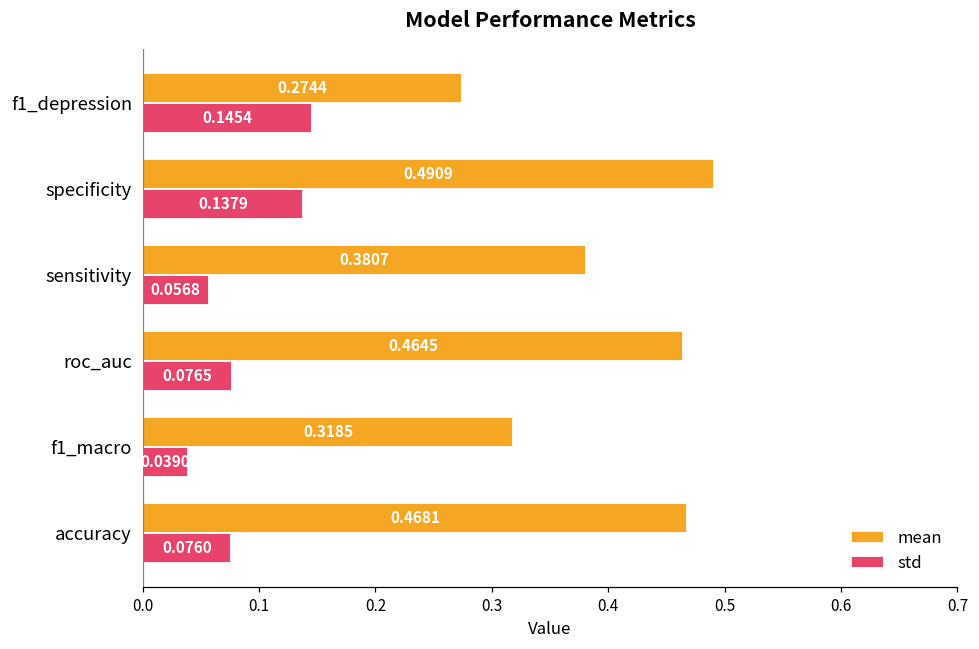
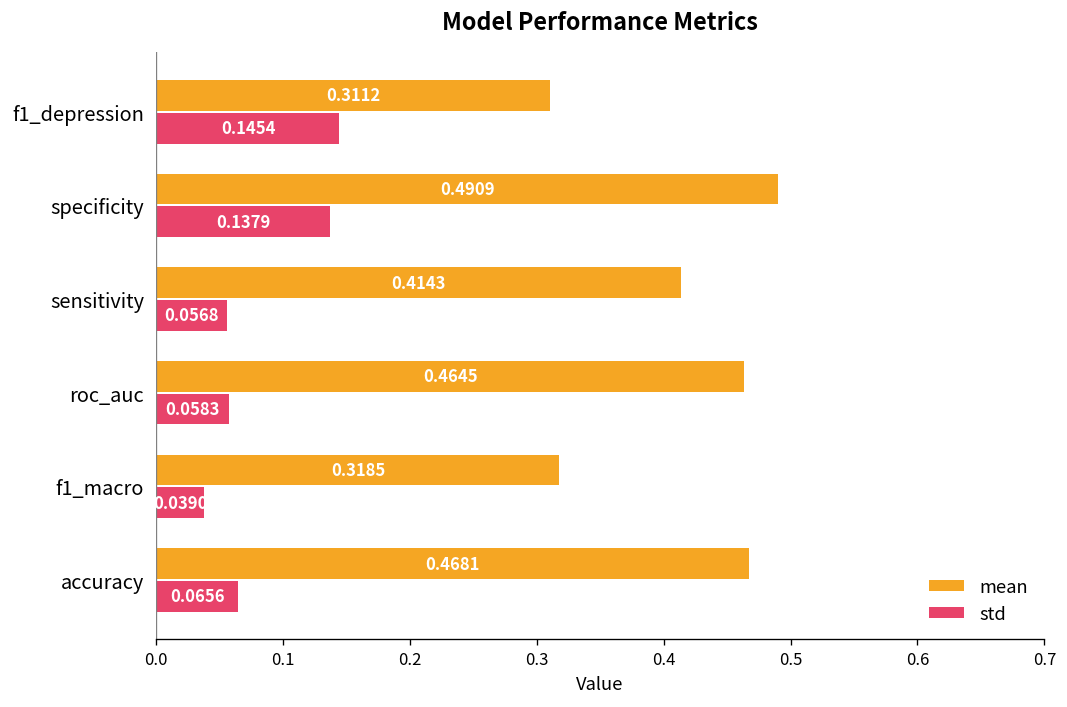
  {
    "mean": {
-     "f1_depression": 0.2744,
+     "f1_depression": 0.3112,
      "specificity": 0.4909,
-     "sensitivity": 0.3807,
+     "sensitivity": 0.4143,
      "roc_auc": 0.4645,
      "f1_macro": 0.3185,
      "accuracy": 0.4681
    },
    "std": {
      "f1_depression": 0.1454,
      "specificity": 0.1379,
      "sensitivity": 0.0568,
-     "roc_auc": 0.0765,
+     "roc_auc": 0.0583,
      "f1_macro": 0.0390,
-     "accuracy": 0.0760
+     "accuracy": 0.0656
    }
  }
